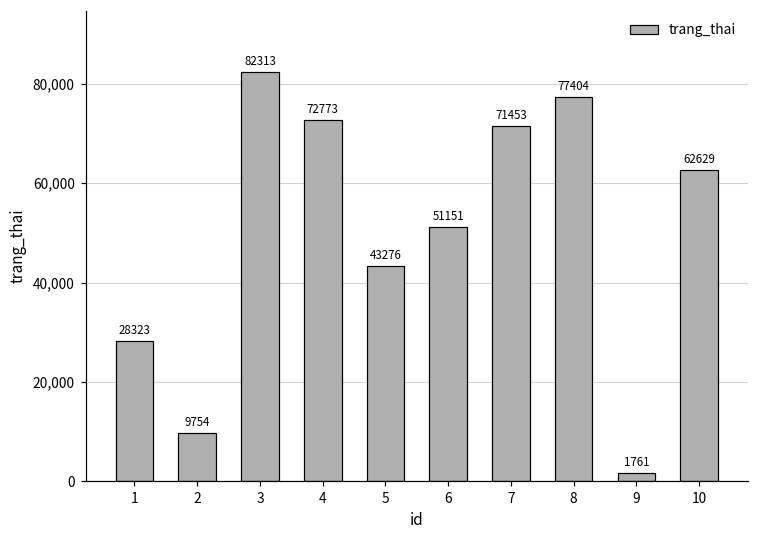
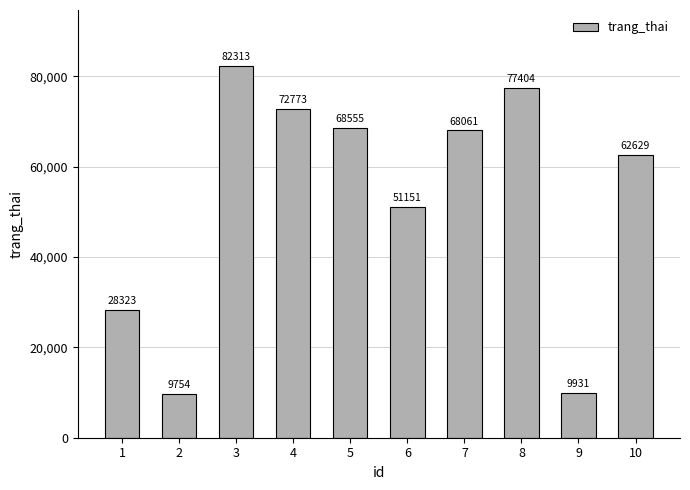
  {
    "1": 28323,
    "2": 9754,
    "3": 82313,
    "4": 72773,
-   "5": 43276,
+   "5": 68555,
    "6": 51151,
-   "7": 71453,
+   "7": 68061,
    "8": 77404,
-   "9": 1761,
+   "9": 9931,
    "10": 62629
  }
